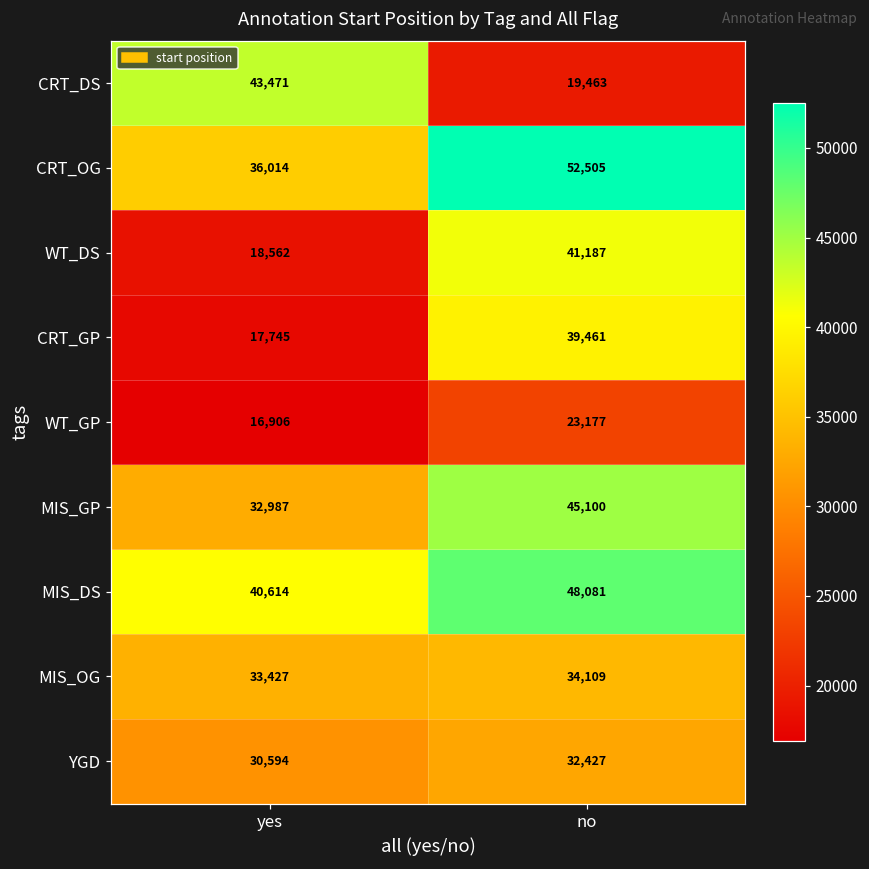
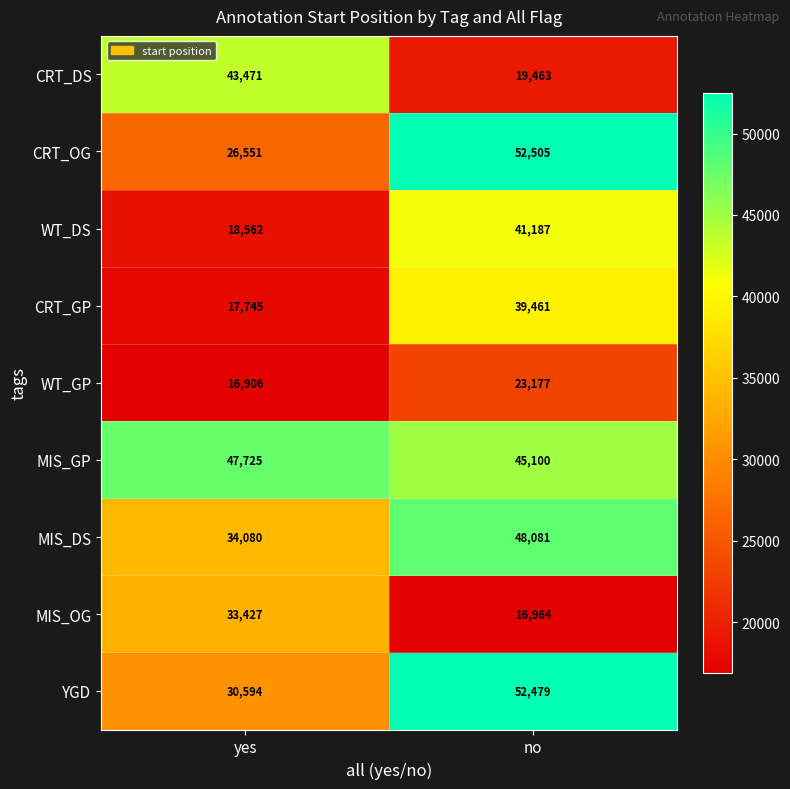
  {
    "CRT_DS": {
      "yes": "43,471",
      "no": "19,463"
    },
    "CRT_OG": {
-     "yes": "36,014",
+     "yes": "26,551",
      "no": "52,505"
    },
    "WT_DS": {
      "yes": "18,562",
      "no": "41,187"
    },
    "CRT_GP": {
      "yes": "17,745",
      "no": "39,461"
    },
    "WT_GP": {
      "yes": "16,906",
      "no": "23,177"
    },
    "MIS_GP": {
-     "yes": "32,987",
+     "yes": "47,725",
      "no": "45,100"
    },
    "MIS_DS": {
-     "yes": "40,614",
+     "yes": "34,080",
      "no": "48,081"
    },
    "MIS_OG": {
      "yes": "33,427",
-     "no": "34,109"
+     "no": "16,964"
    },
    "YGD": {
      "yes": "30,594",
-     "no": "32,427"
+     "no": "52,479"
    }
  }
